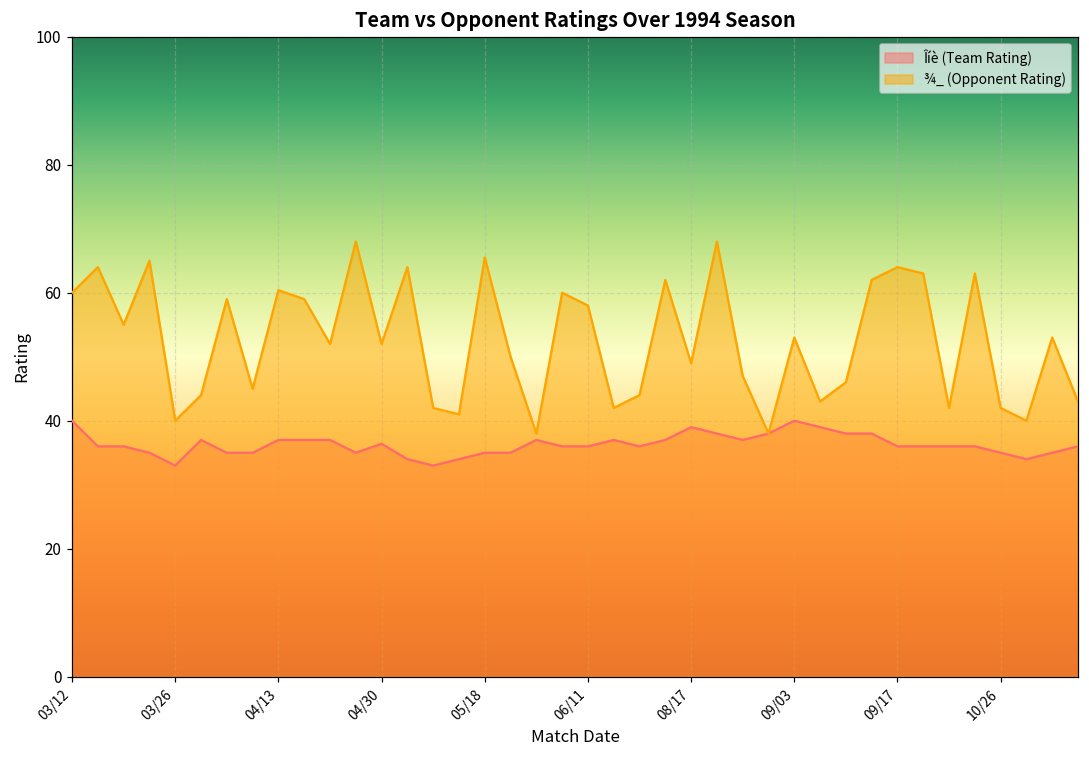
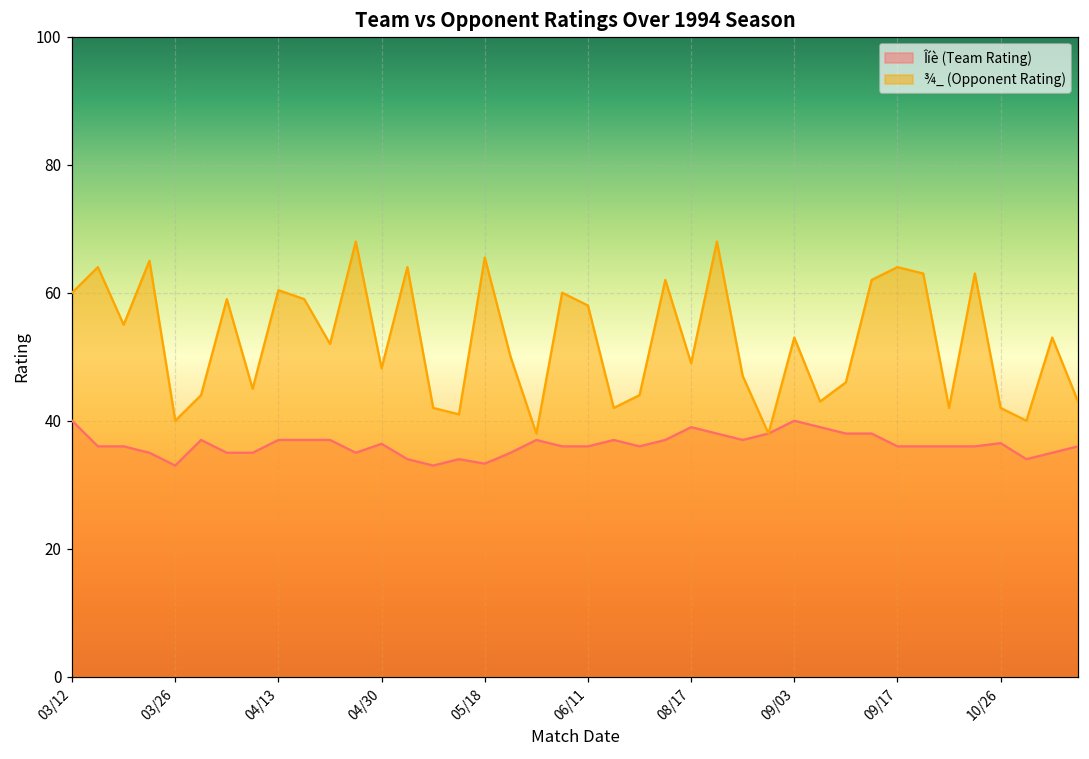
  {
    "Îíè (Team Rating)": {
      "03/12": 40,
      "03/26": 33,
      "04/13": 37,
      "04/30": 36,
-     "05/18": 35,
+     "05/18": 33,
      "06/11": 36,
      "08/17": 39,
      "09/03": 40,
      "09/17": 36,
-     "10/26": 35
+     "10/26": 37
    },
    "¾_ (Opponent Rating)": {
      "03/12": 60,
      "03/26": 40,
      "04/13": 60,
-     "04/30": 52,
+     "04/30": 48,
      "05/18": 66,
      "06/11": 58,
      "08/17": 49,
      "09/03": 53,
      "09/17": 64,
      "10/26": 42
    }
  }
